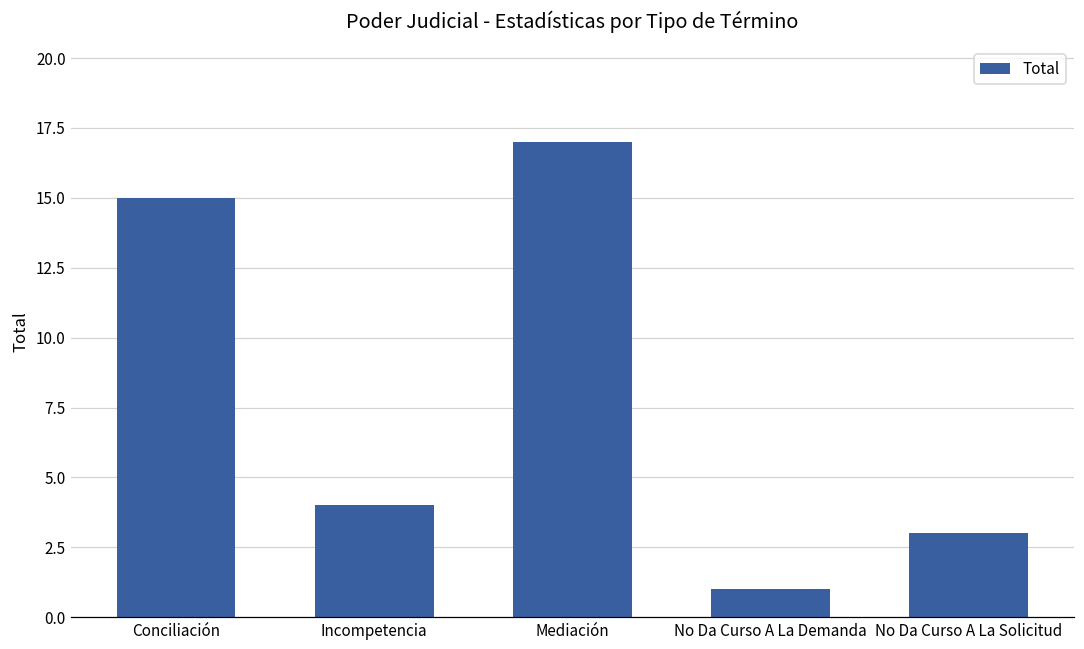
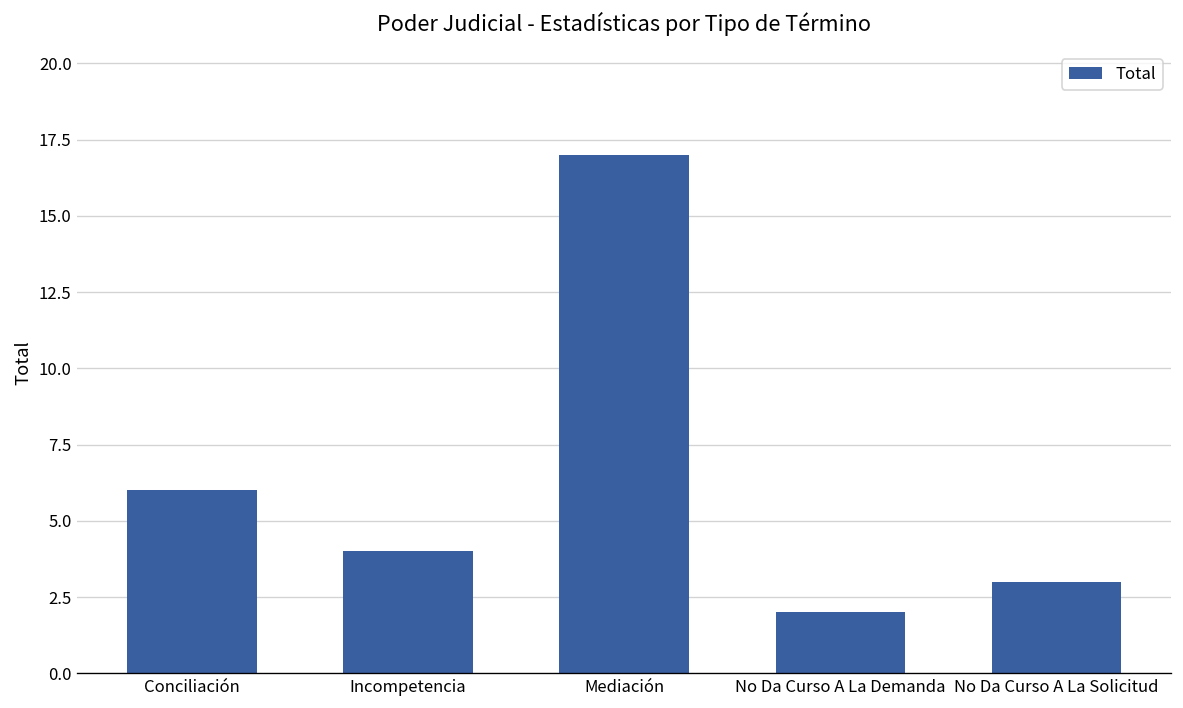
  {
-   "Conciliación": 15,
+   "Conciliación": 6,
    "Incompetencia": 4,
    "Mediación": 17,
-   "No Da Curso A La Demanda": 1,
+   "No Da Curso A La Demanda": 2,
    "No Da Curso A La Solicitud": 3
  }
